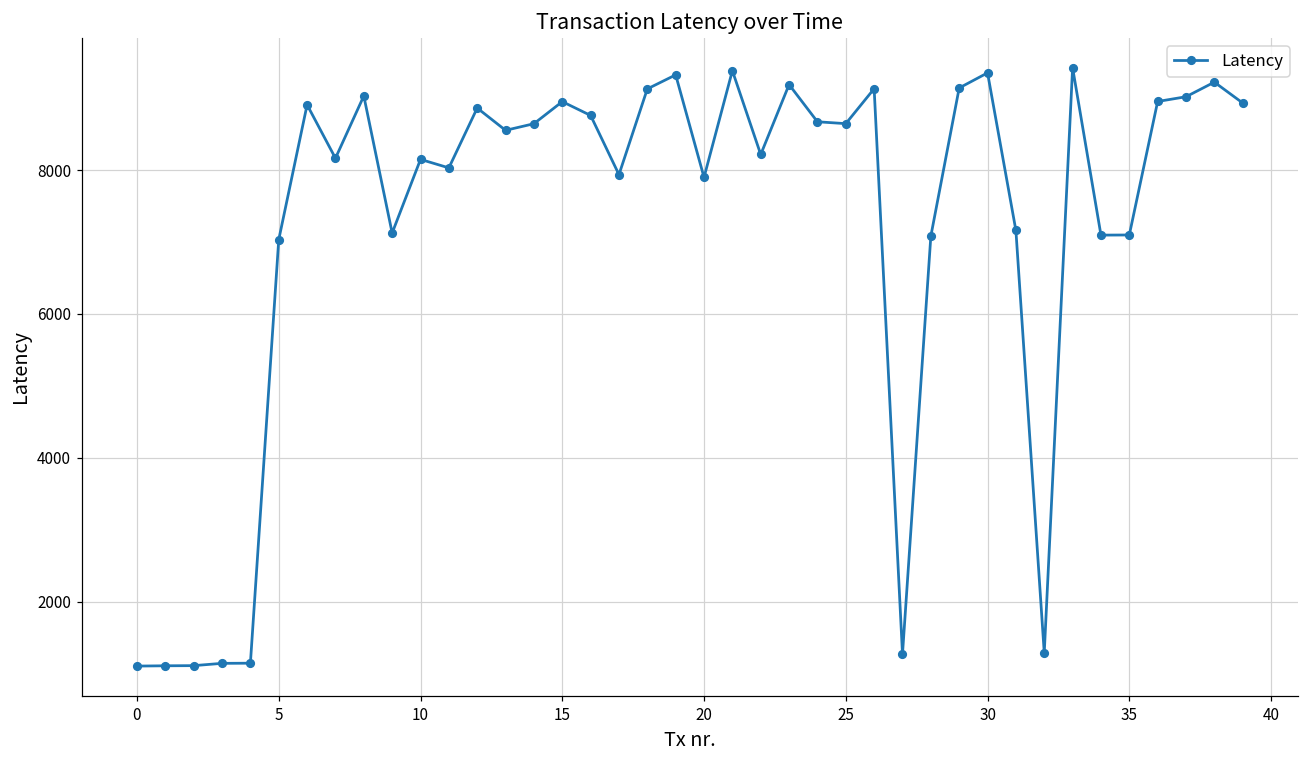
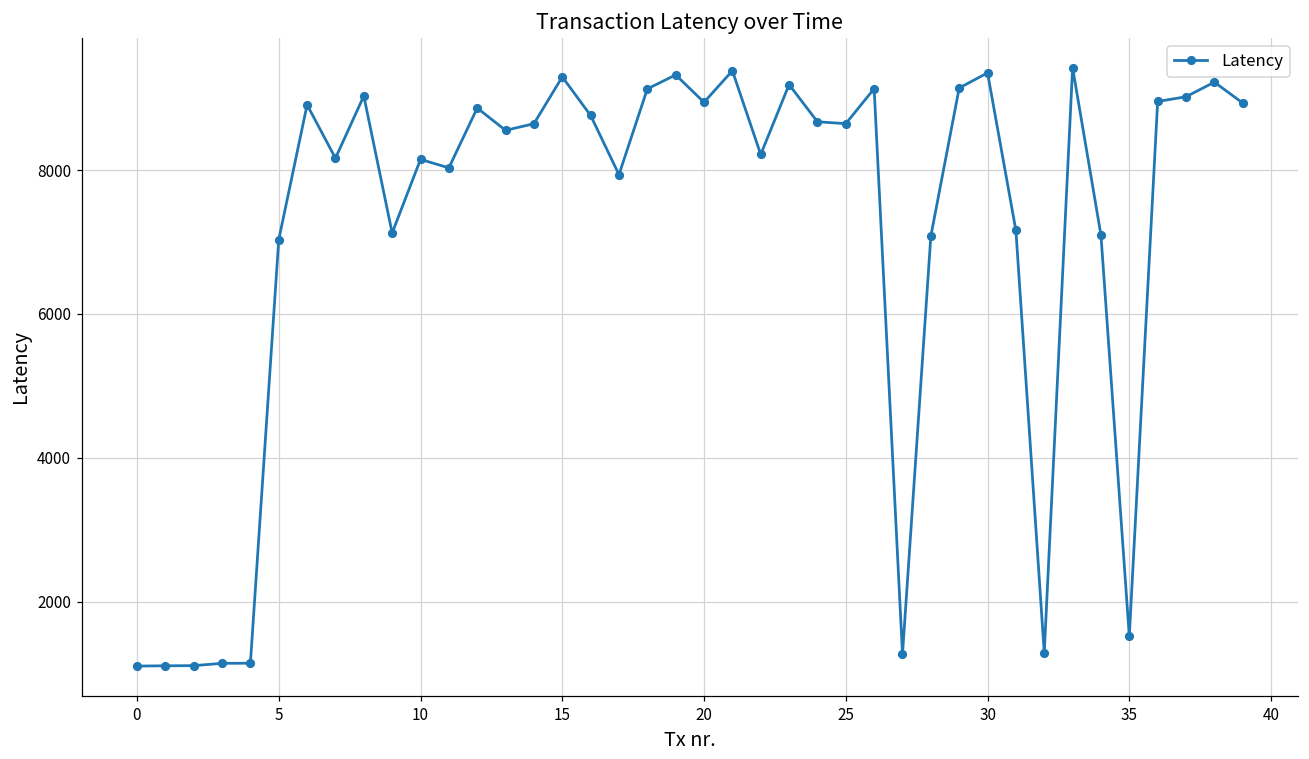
  {
    "0": 1100,
    "5": 7000,
    "10": 8100,
-   "15": 9000,
-   "20": 7900,
+   "15": 9300,
+   "20": 8900,
    "25": 8600,
    "30": 9400,
-   "35": 7100
+   "35": 1500
  }
